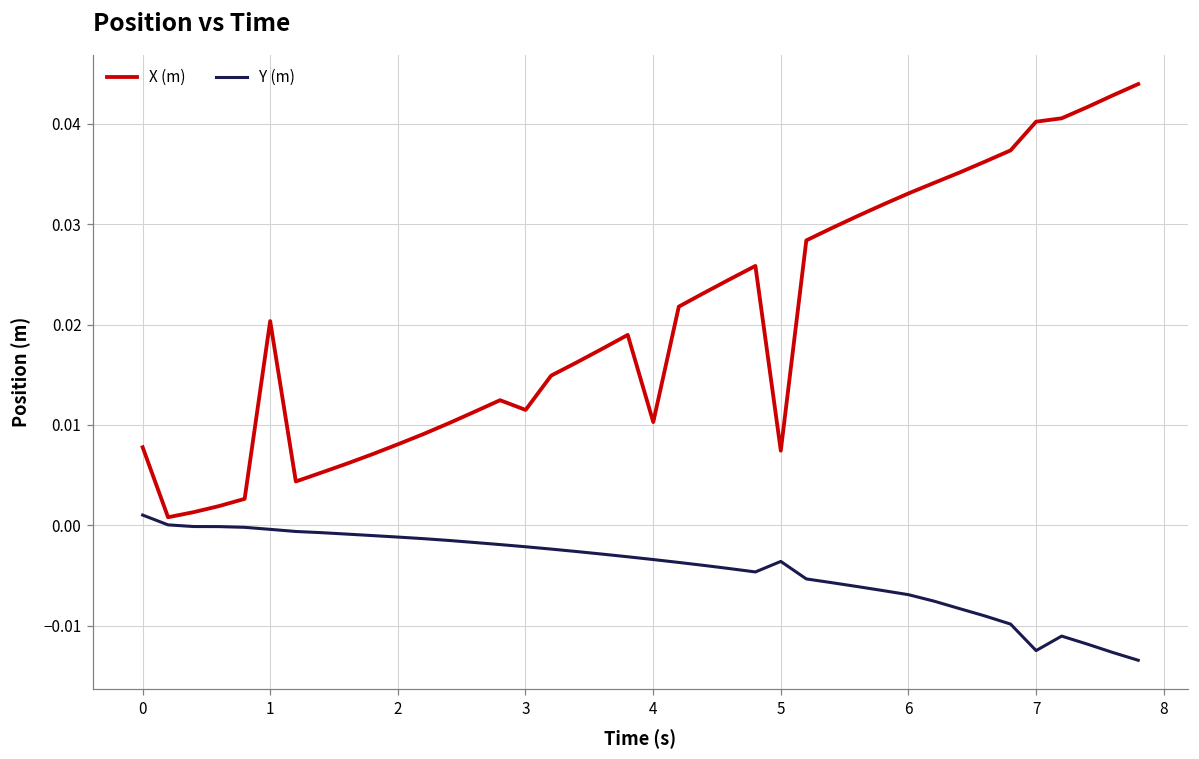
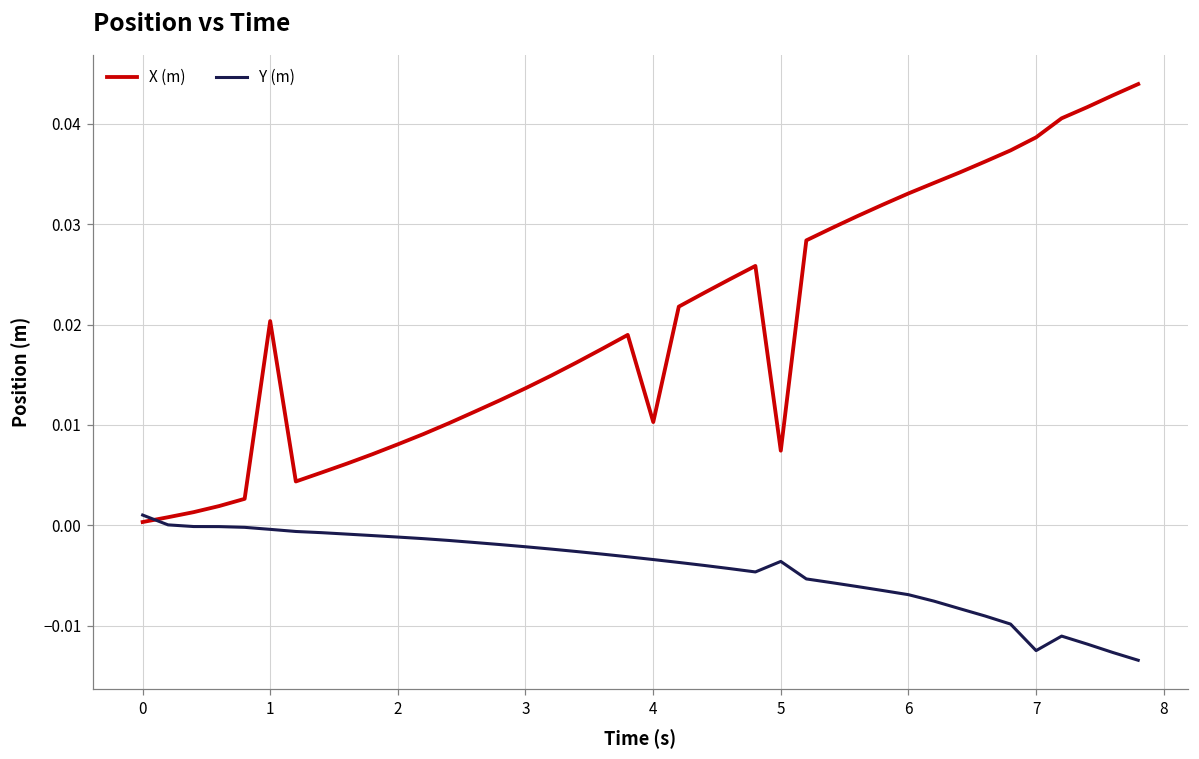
  {
    "X (m)": {
-     "0": 0.008,
+     "0": 0.000,
      "1": 0.020,
      "2": 0.008,
-     "3": 0.012,
+     "3": 0.014,
      "4": 0.010,
      "5": 0.007,
      "6": 0.033,
-     "7": 0.040
+     "7": 0.039
    },
    "Y (m)": {
      "0": 0.001,
      "1": 0.000,
      "2": -0.001,
      "3": -0.002,
      "4": -0.003,
      "5": -0.004,
      "6": -0.007,
      "7": -0.012
    }
  }
